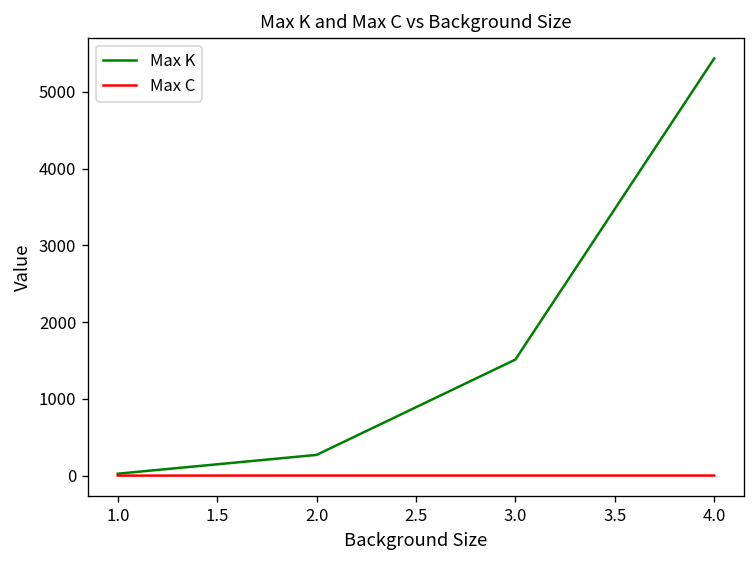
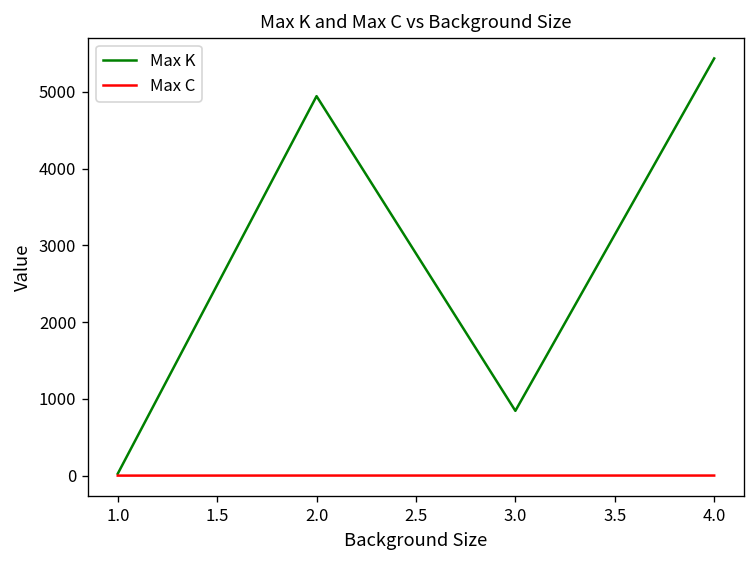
  {
    "Max K": {
-     "2.0": 300,
-     "3.0": 1500,
+     "2.0": 4900,
+     "3.0": 800,
      "4.0": 5400
    },
    "Max C": {
      "2.0": 0,
      "3.0": 0,
      "4.0": 0
    }
  }
